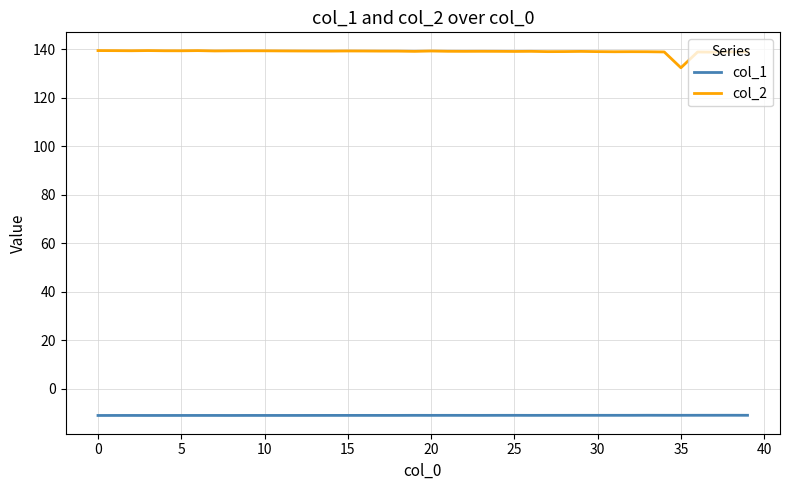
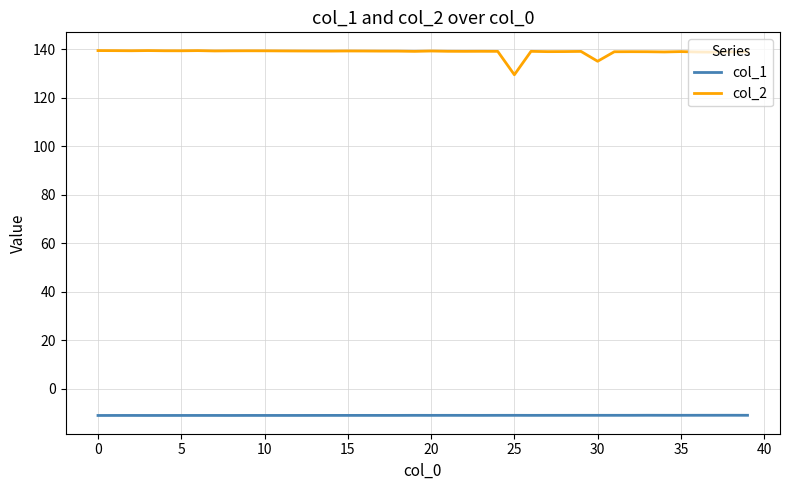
  {
    "col_1": {
      "0": -11,
      "5": -11,
      "10": -11,
      "15": -11,
      "20": -11,
      "25": -11,
      "30": -11,
      "35": -11
    },
    "col_2": {
      "0": 139,
      "5": 139,
      "10": 139,
      "15": 139,
      "20": 139,
-     "25": 139,
-     "30": 139,
-     "35": 132
+     "25": 129,
+     "30": 135,
+     "35": 139
    }
  }
